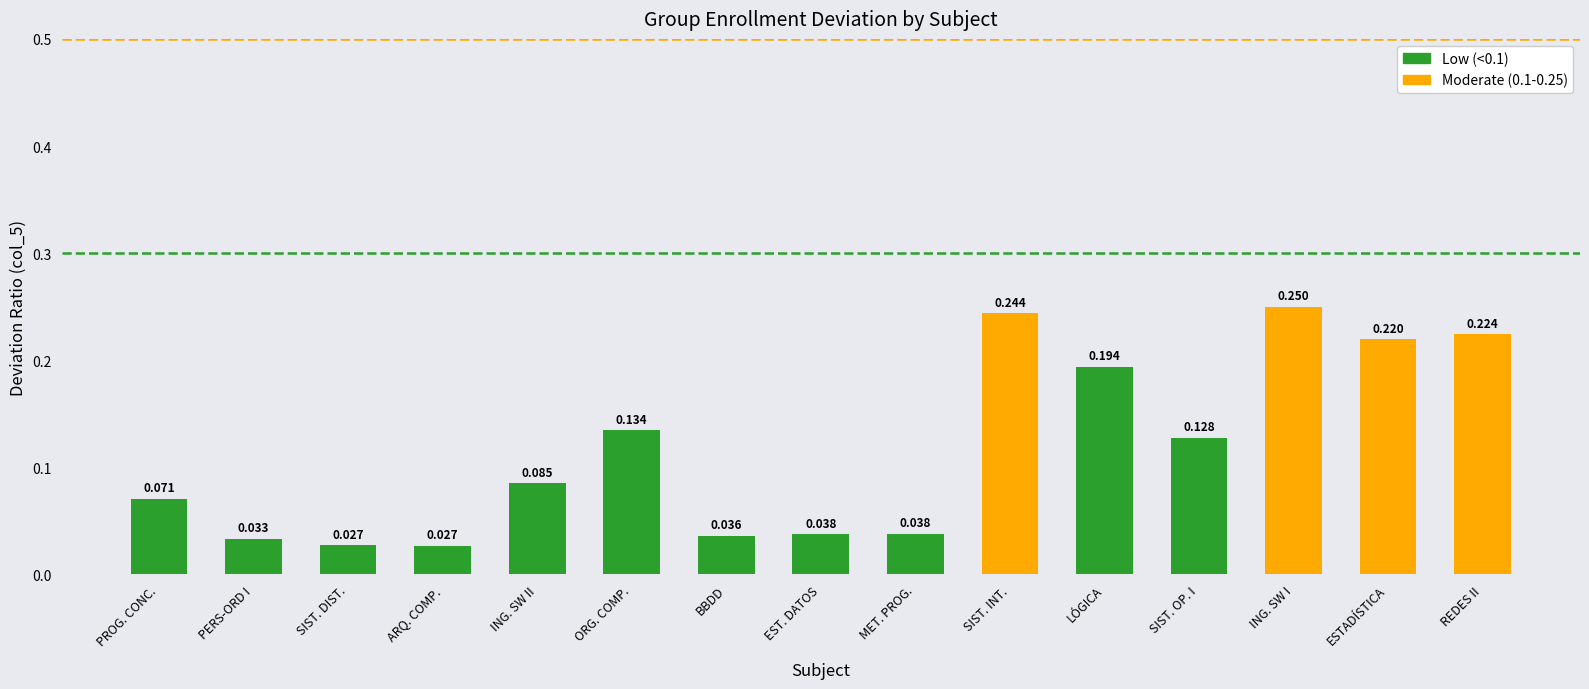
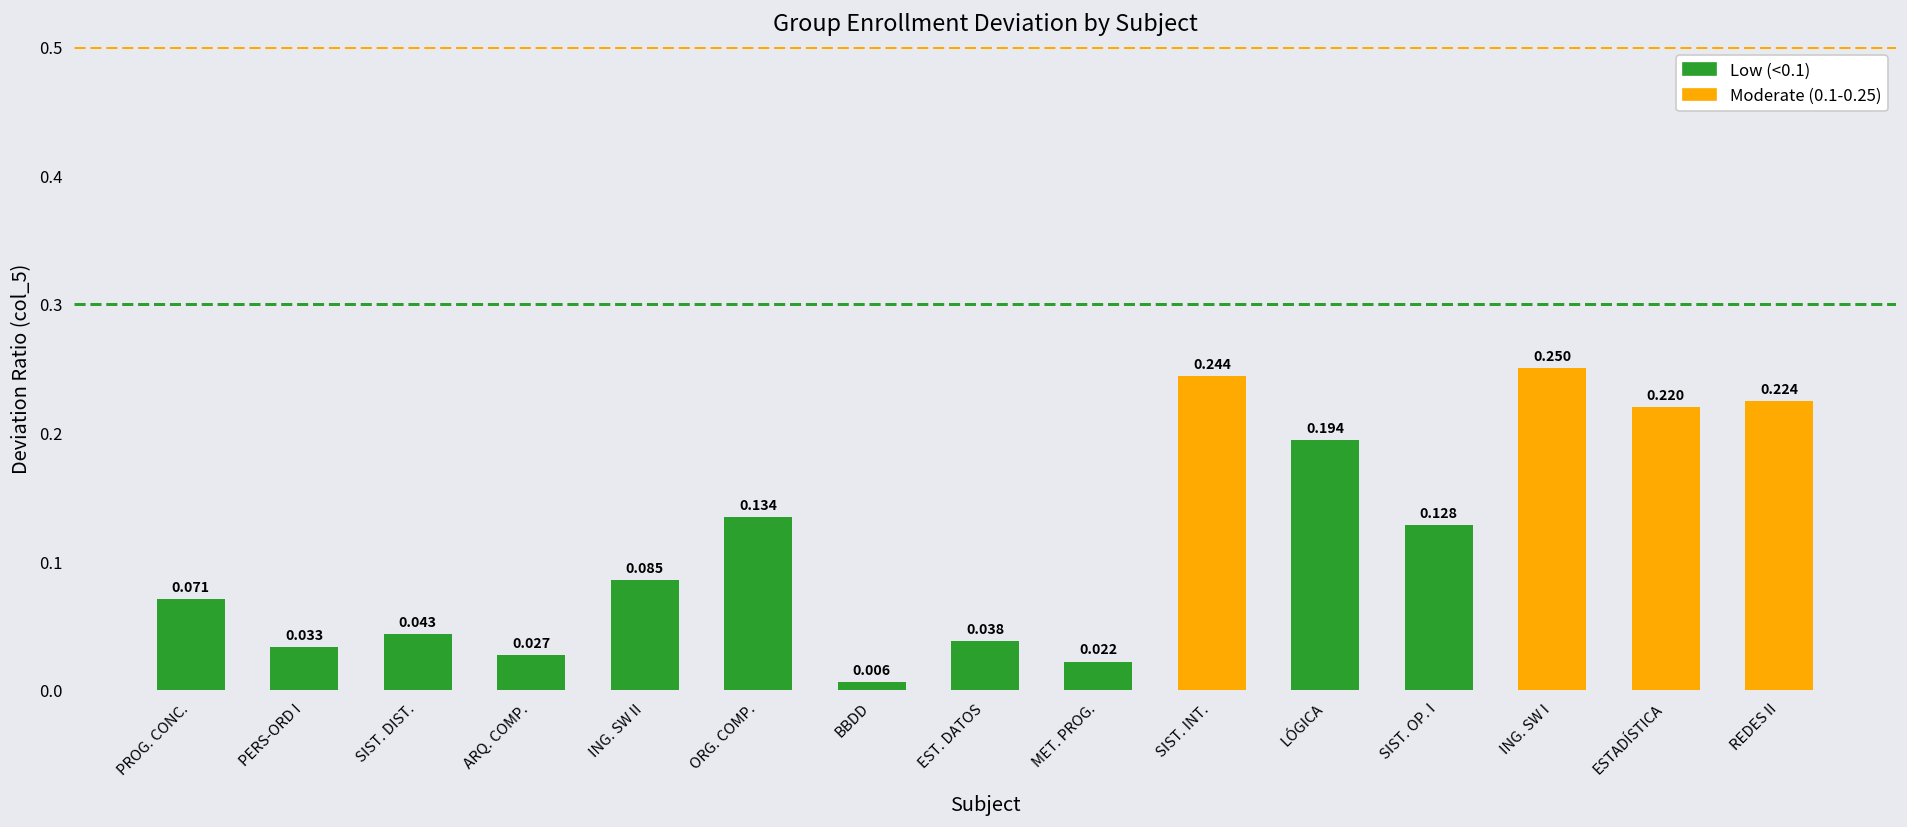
  {
    "PROG. CONC.": 0.071,
    "PERS-ORD I": 0.033,
-   "SIST. DIST.": 0.027,
+   "SIST. DIST.": 0.043,
    "ARQ. COMP.": 0.027,
    "ING. SW II": 0.085,
    "ORG. COMP.": 0.134,
-   "BBDD": 0.036,
+   "BBDD": 0.006,
    "EST. DATOS": 0.038,
-   "MET. PROG.": 0.038,
+   "MET. PROG.": 0.022,
    "SIST. INT.": 0.244,
    "LÓGICA": 0.194,
    "SIST. OP. I": 0.128,
    "ING. SW I": 0.250,
    "ESTADÍSTICA": 0.220,
    "REDES II": 0.224
  }
